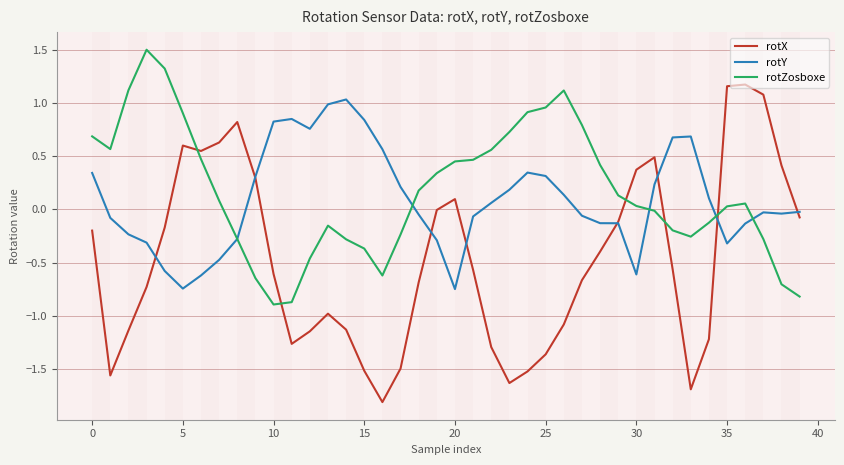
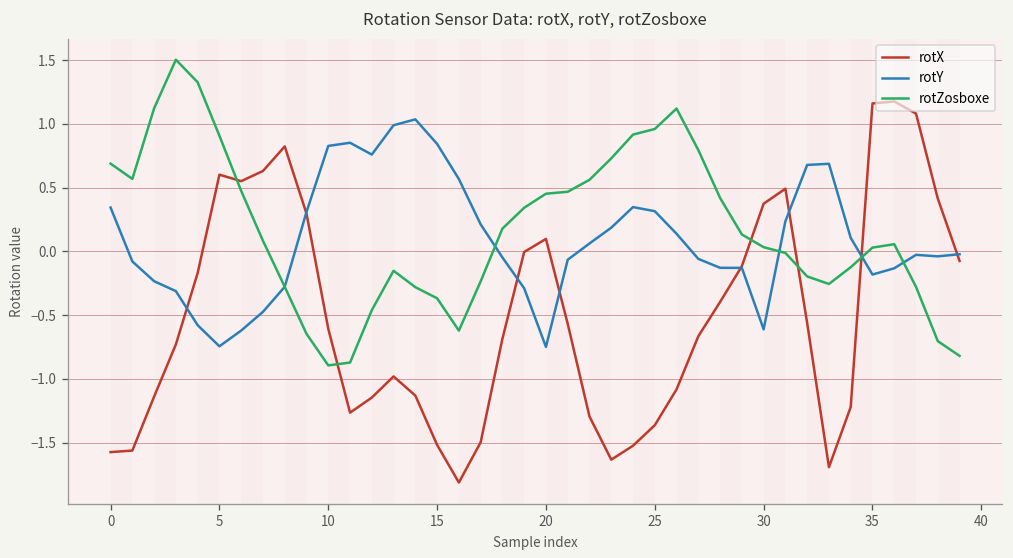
  {
    "rotX": {
-     "0": -0.20,
+     "0": -1.57,
      "5": 0.60,
      "10": -0.61,
      "15": -1.52,
      "20": 0.10,
      "25": -1.36,
      "30": 0.37,
      "35": 1.16
    },
    "rotY": {
      "0": 0.34,
      "5": -0.74,
      "10": 0.83,
      "15": 0.84,
      "20": -0.75,
      "25": 0.32,
      "30": -0.61,
-     "35": -0.32
+     "35": -0.18
    },
    "rotZosboxe": {
      "0": 0.69,
      "5": 0.91,
      "10": -0.89,
      "15": -0.37,
      "20": 0.45,
      "25": 0.96,
      "30": 0.03,
      "35": 0.03
    }
  }
